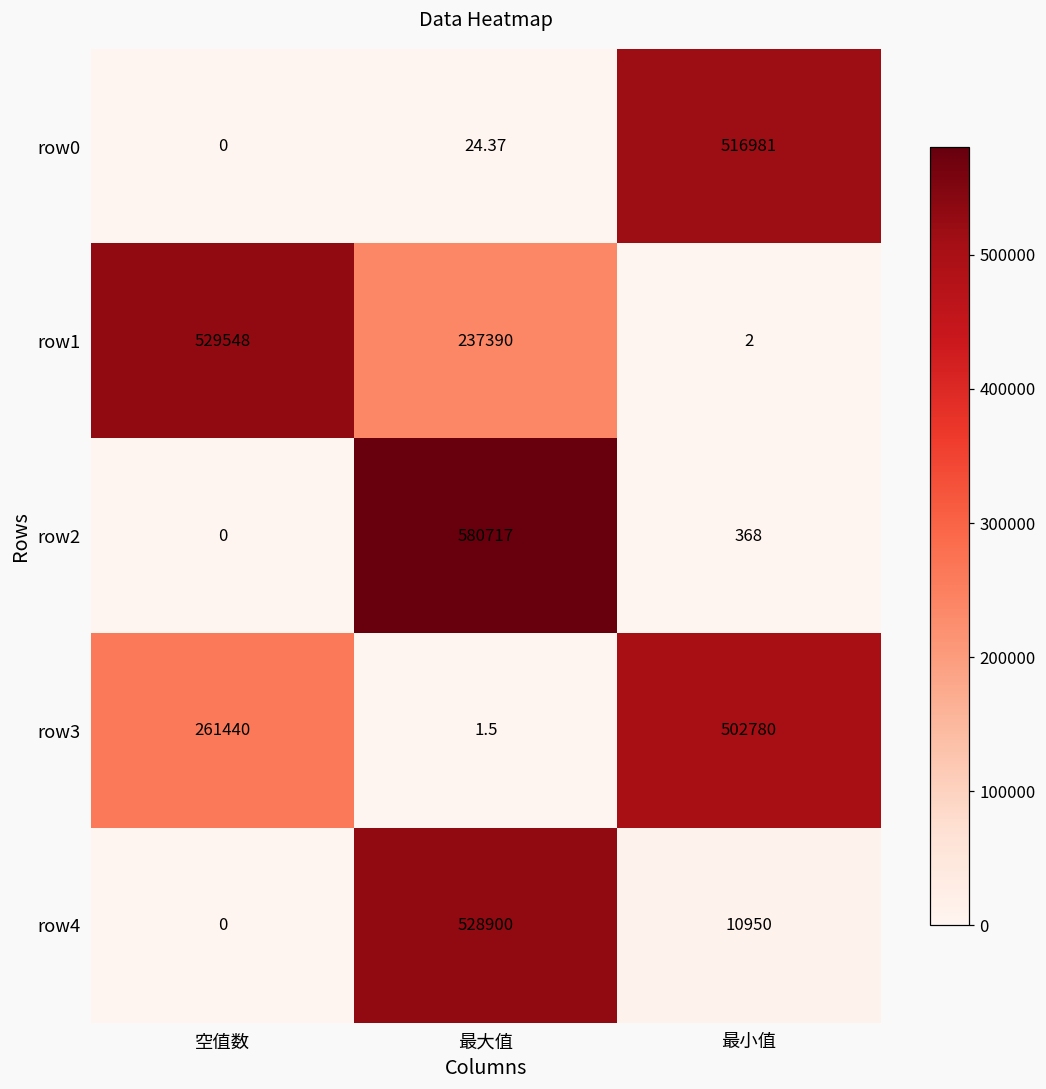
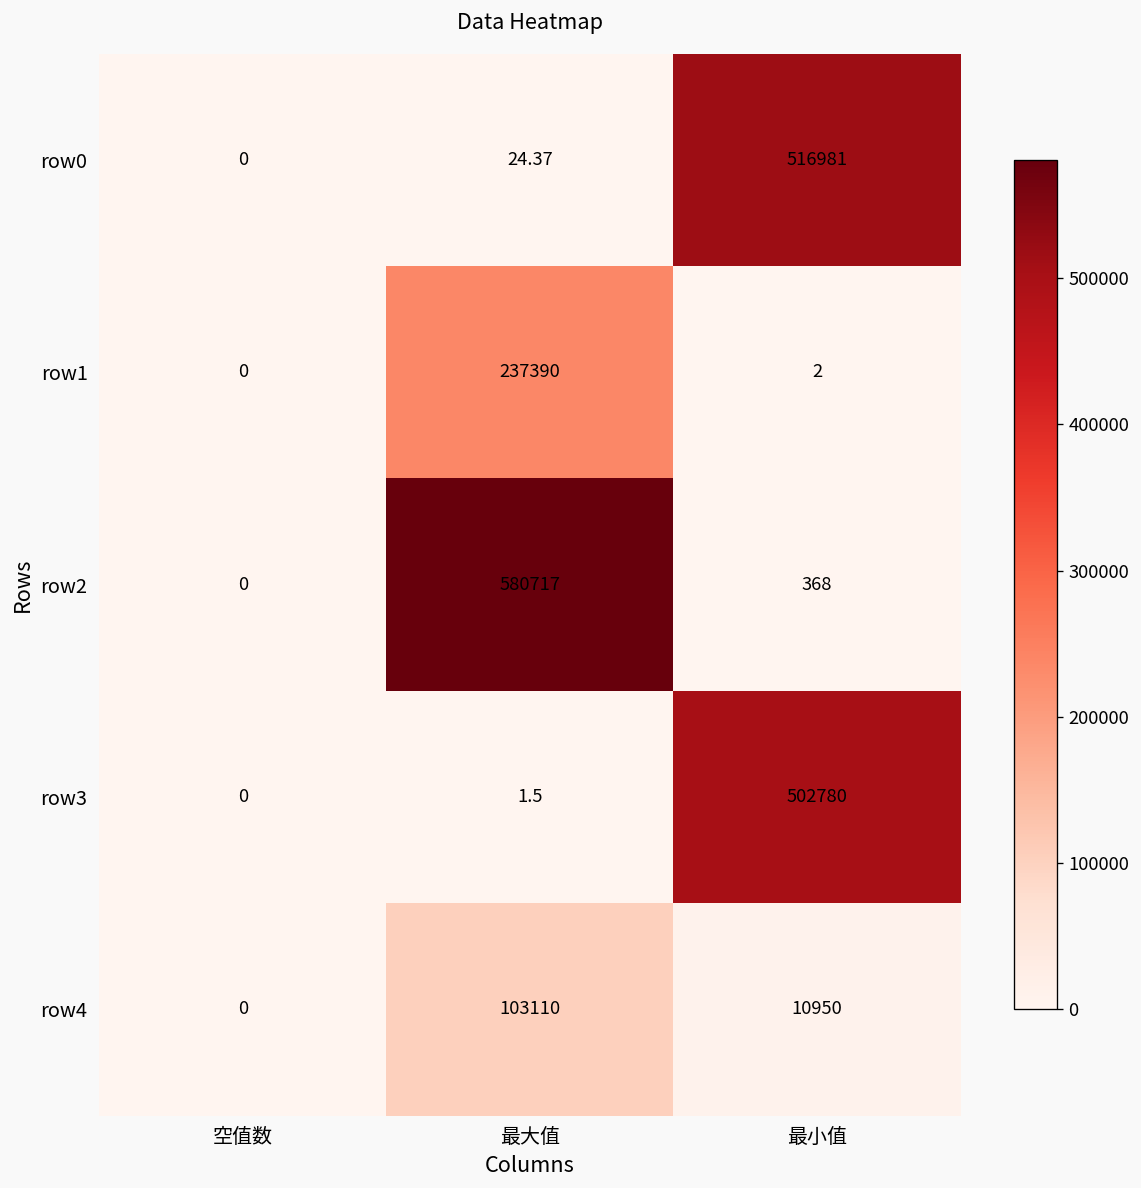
  {
    "row0": {
      "空值数": 0,
      "最大值": 24.37,
      "最小值": 516981
    },
    "row1": {
-     "空值数": 529548,
+     "空值数": 0,
      "最大值": 237390,
      "最小值": 2
    },
    "row2": {
      "空值数": 0,
      "最大值": 580717,
      "最小值": 368
    },
    "row3": {
-     "空值数": 261440,
+     "空值数": 0,
      "最大值": 1.5,
      "最小值": 502780
    },
    "row4": {
      "空值数": 0,
-     "最大值": 528900,
+     "最大值": 103110,
      "最小值": 10950
    }
  }
